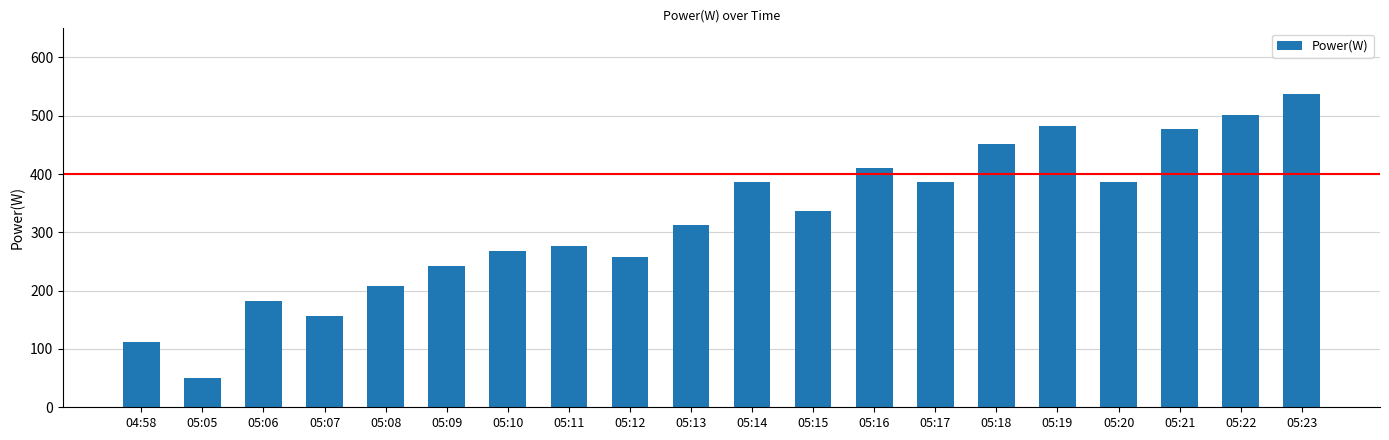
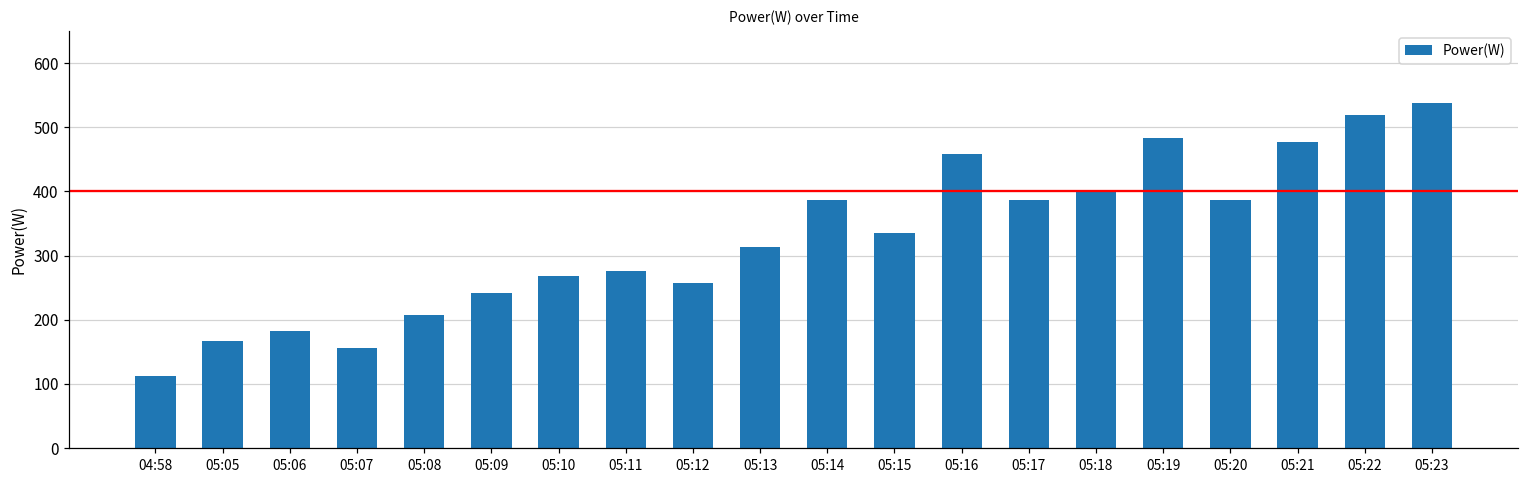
  {
    "04:58": 110,
-   "05:05": 50,
+   "05:05": 170,
    "05:06": 180,
    "05:07": 160,
    "05:08": 210,
    "05:09": 240,
    "05:10": 270,
    "05:11": 280,
    "05:12": 260,
    "05:13": 310,
    "05:14": 390,
    "05:15": 340,
-   "05:16": 410,
+   "05:16": 460,
    "05:17": 390,
-   "05:18": 450,
+   "05:18": 400,
    "05:19": 480,
    "05:20": 390,
    "05:21": 480,
-   "05:22": 500,
+   "05:22": 520,
    "05:23": 540
  }
